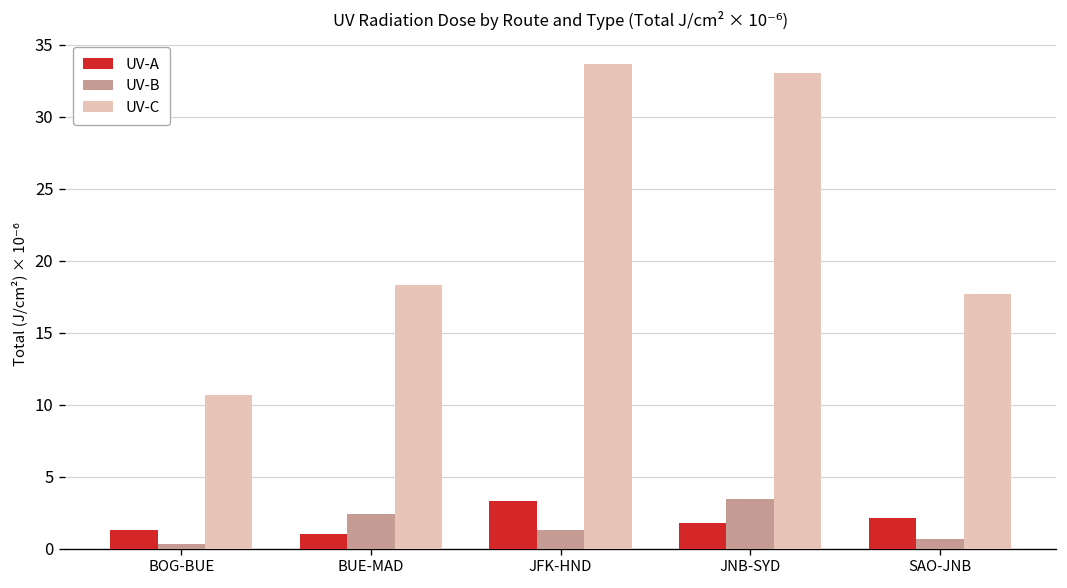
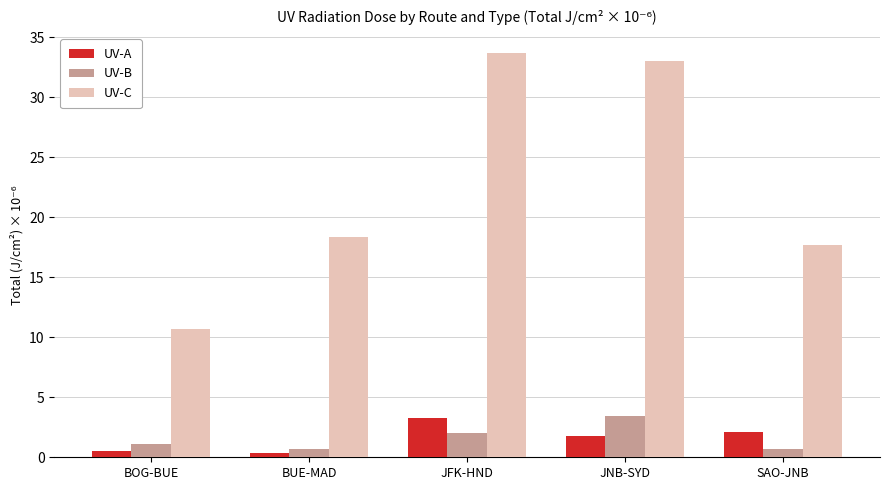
  {
    "UV-A": {
-     "BOG-BUE": 1.3,
-     "BUE-MAD": 1.0,
+     "BOG-BUE": 0.5,
+     "BUE-MAD": 0.3,
      "JFK-HND": 3.3,
      "JNB-SYD": 1.8,
      "SAO-JNB": 2.1
    },
    "UV-B": {
-     "BOG-BUE": 0.4,
-     "BUE-MAD": 2.4,
-     "JFK-HND": 1.3,
+     "BOG-BUE": 1.1,
+     "BUE-MAD": 0.7,
+     "JFK-HND": 2.0,
      "JNB-SYD": 3.5,
      "SAO-JNB": 0.7
    },
    "UV-C": {
      "BOG-BUE": 10.7,
      "BUE-MAD": 18.3,
      "JFK-HND": 33.7,
      "JNB-SYD": 33.0,
      "SAO-JNB": 17.7
    }
  }
